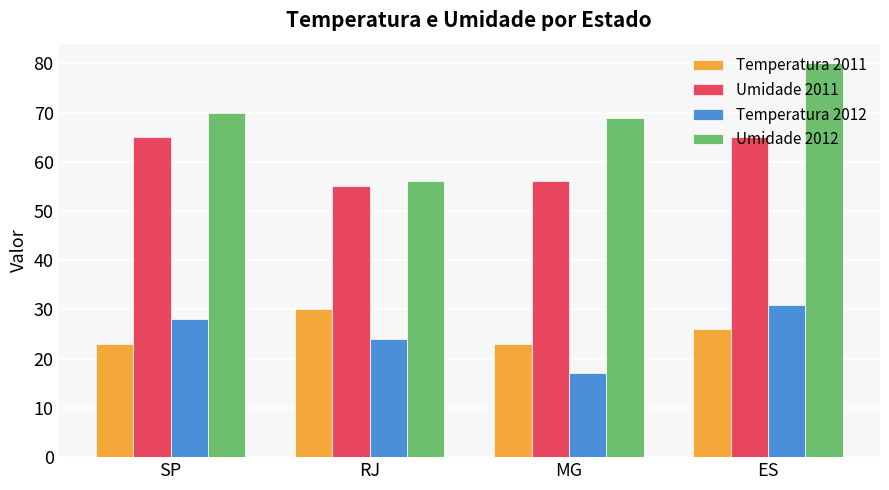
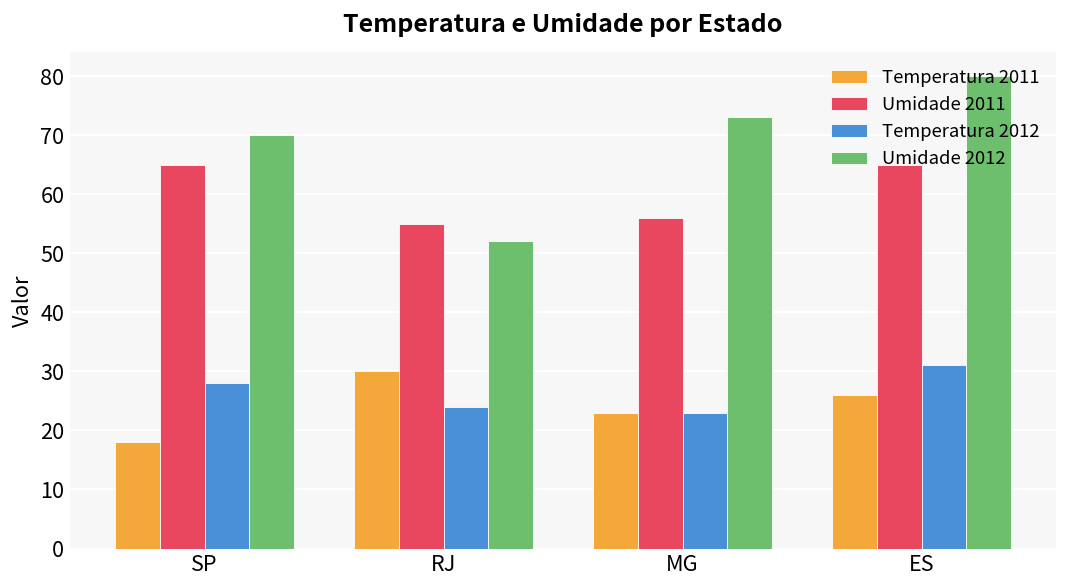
  {
    "Temperatura 2011": {
-     "SP": 23,
+     "SP": 18,
      "RJ": 30,
      "MG": 23,
      "ES": 26
    },
    "Umidade 2011": {
      "SP": 65,
      "RJ": 55,
      "MG": 56,
      "ES": 65
    },
    "Temperatura 2012": {
      "SP": 28,
      "RJ": 24,
-     "MG": 17,
+     "MG": 23,
      "ES": 31
    },
    "Umidade 2012": {
      "SP": 70,
-     "RJ": 56,
-     "MG": 69,
+     "RJ": 52,
+     "MG": 73,
      "ES": 80
    }
  }
